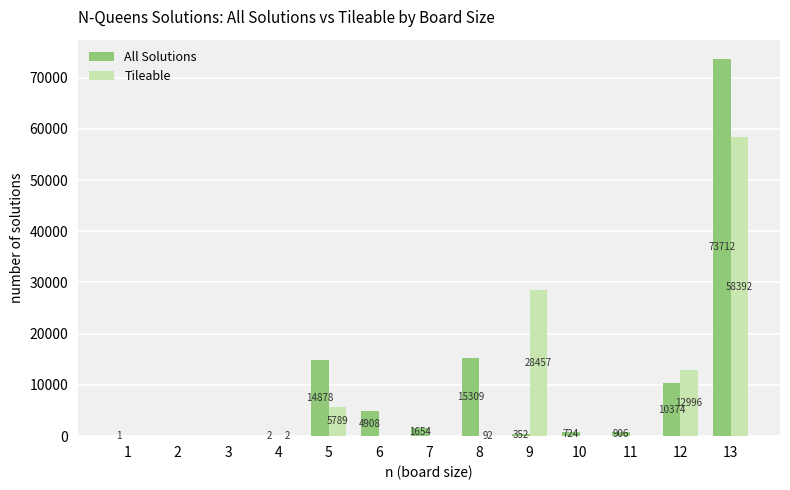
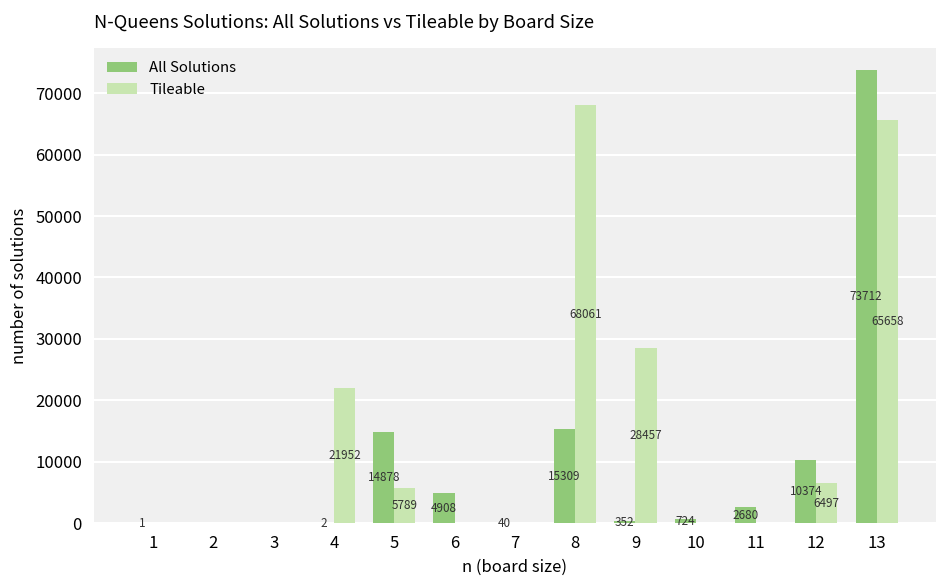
  {
    "All Solutions": {
      "1": 1,
      "4": 2,
      "5": 14878,
      "6": 4908,
-     "7": 1654,
+     "7": 40,
      "8": 15309,
      "9": 352,
      "10": 724,
-     "11": 906,
+     "11": 2680,
      "12": 10374,
      "13": 73712
    },
    "Tileable": {
-     "4": 2,
+     "4": 21952,
      "5": 5789,
-     "8": 92,
+     "8": 68061,
      "9": 28457,
-     "12": 12996,
-     "13": 58392
+     "12": 6497,
+     "13": 65658
    }
  }
